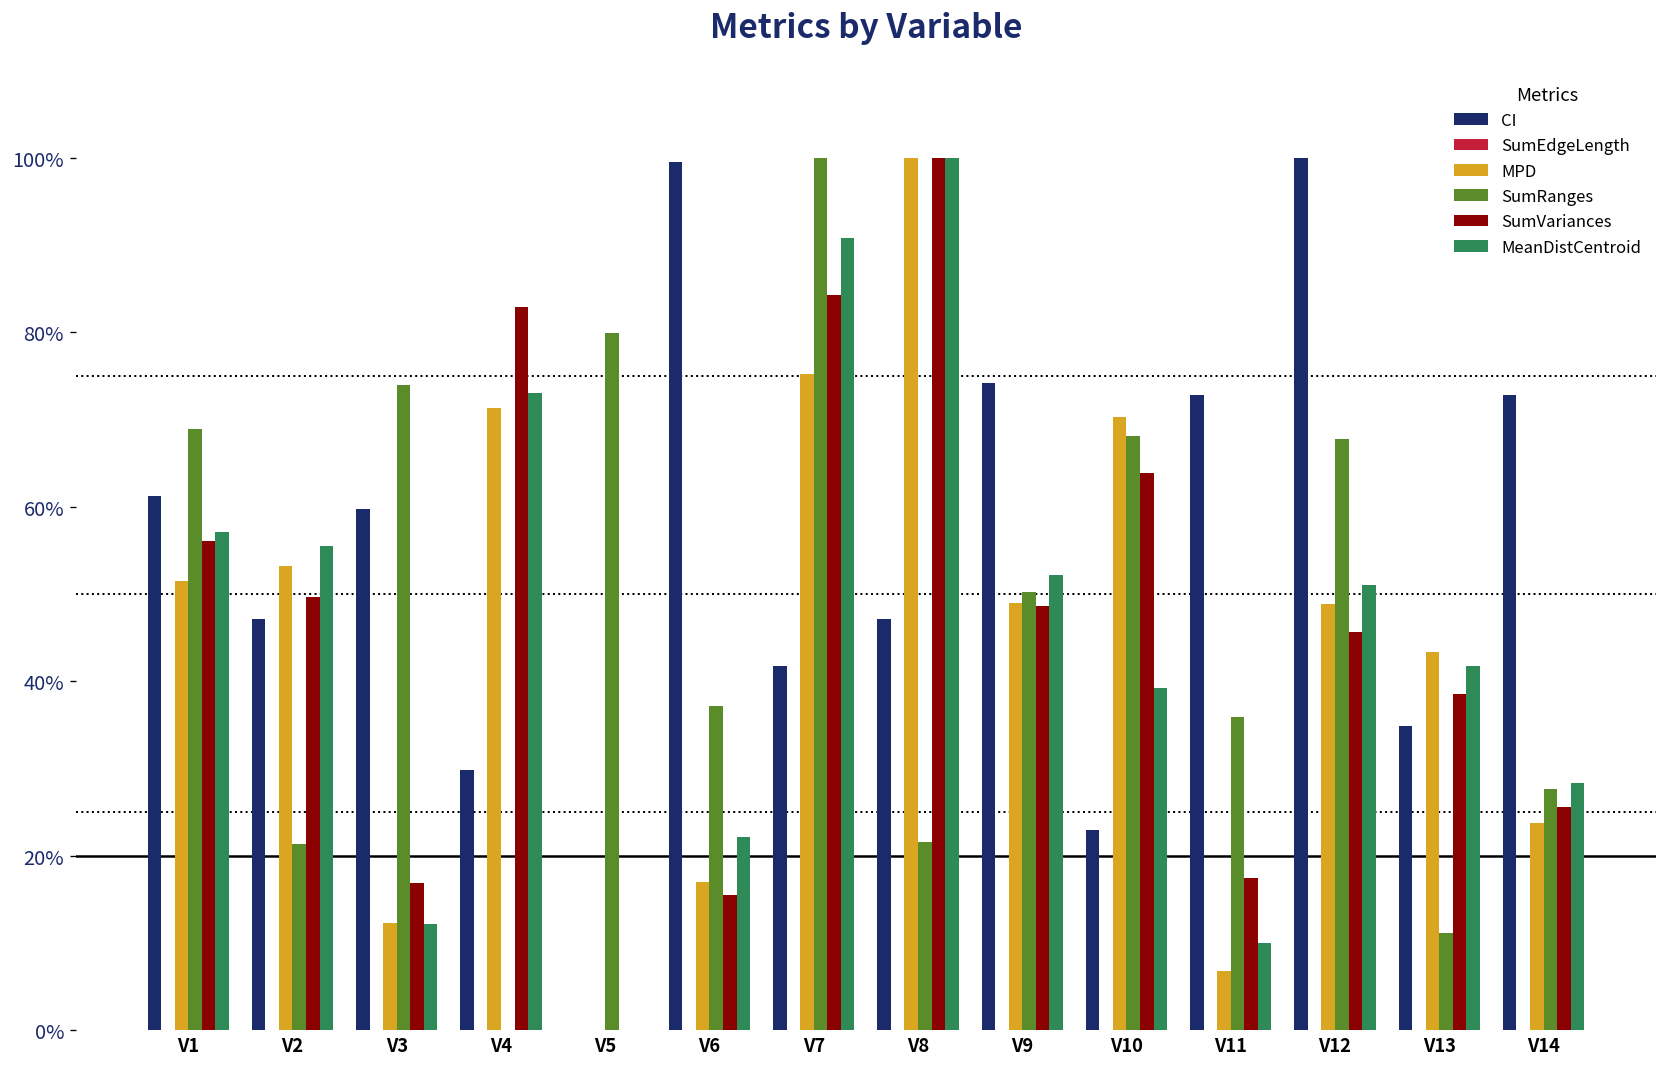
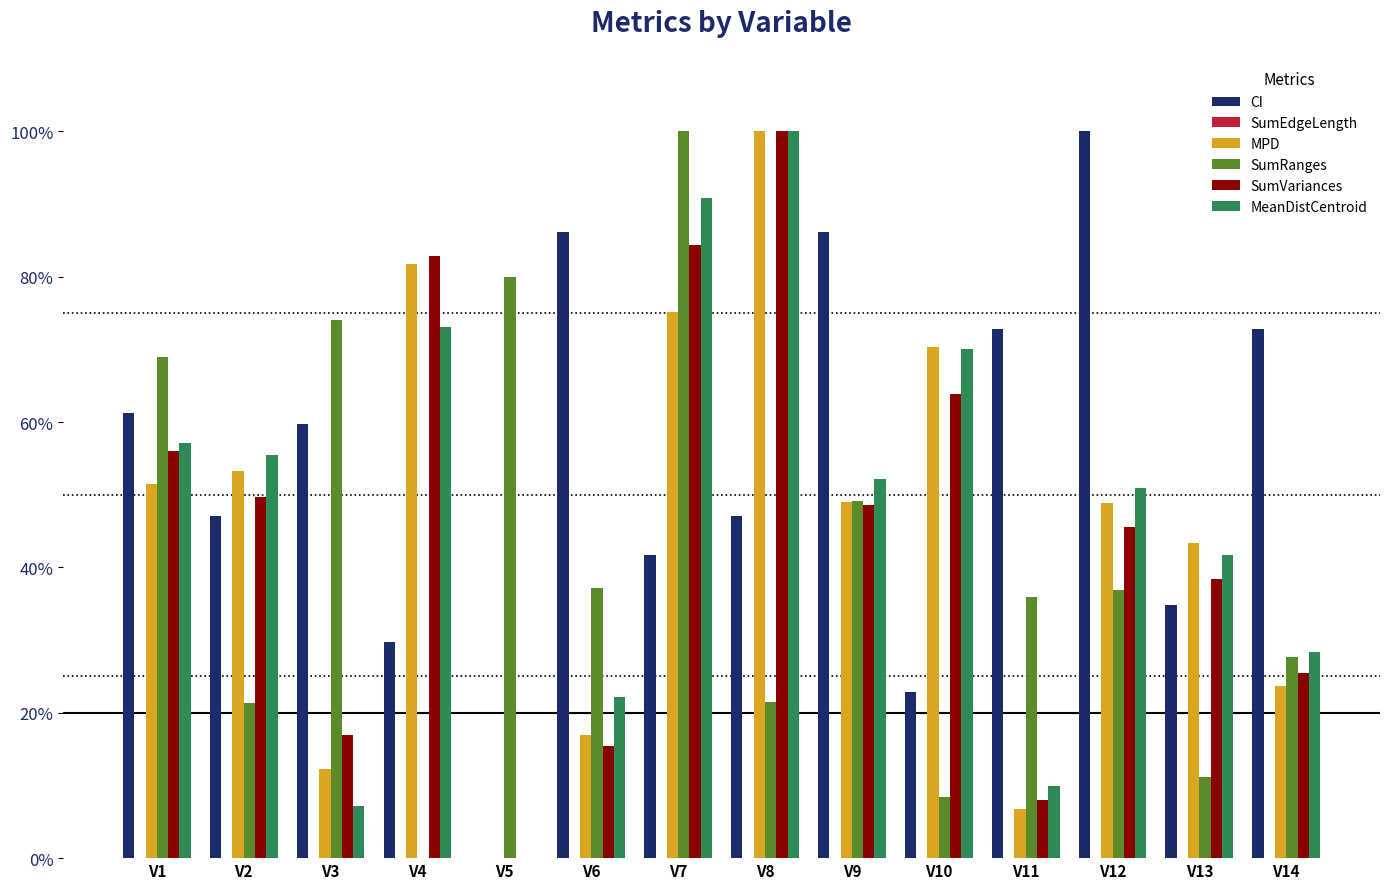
  {
    "CI": {
      "V1": "61%",
      "V2": "47%",
      "V3": "60%",
      "V4": "30%",
      "V5": "0%",
-     "V6": "100%",
+     "V6": "86%",
      "V7": "42%",
      "V8": "47%",
-     "V9": "74%",
+     "V9": "86%",
      "V10": "23%",
      "V11": "73%",
      "V12": "100%",
      "V13": "35%",
      "V14": "73%"
    },
    "SumEdgeLength": {
      "V1": "0%",
      "V2": "0%",
      "V3": "0%",
      "V4": "0%",
      "V5": "0%",
      "V6": "0%",
      "V7": "0%",
      "V8": "0%",
      "V9": "0%",
      "V10": "0%",
      "V11": "0%",
      "V12": "0%",
      "V13": "0%",
      "V14": "0%"
    },
    "MPD": {
      "V1": "51%",
      "V2": "53%",
      "V3": "12%",
-     "V4": "71%",
+     "V4": "82%",
      "V5": "0%",
      "V6": "17%",
      "V7": "75%",
      "V8": "100%",
      "V9": "49%",
      "V10": "70%",
      "V11": "7%",
      "V12": "49%",
      "V13": "43%",
      "V14": "24%"
    },
    "SumRanges": {
      "V1": "69%",
      "V2": "21%",
      "V3": "74%",
      "V4": "0%",
      "V5": "80%",
      "V6": "37%",
      "V7": "100%",
      "V8": "22%",
-     "V9": "50%",
-     "V10": "68%",
+     "V9": "49%",
+     "V10": "8%",
      "V11": "36%",
-     "V12": "68%",
+     "V12": "37%",
      "V13": "11%",
      "V14": "28%"
    },
    "SumVariances": {
      "V1": "56%",
      "V2": "50%",
      "V3": "17%",
      "V4": "83%",
      "V5": "0%",
      "V6": "15%",
      "V7": "84%",
      "V8": "100%",
      "V9": "49%",
      "V10": "64%",
-     "V11": "17%",
+     "V11": "8%",
      "V12": "46%",
      "V13": "38%",
      "V14": "26%"
    },
    "MeanDistCentroid": {
      "V1": "57%",
      "V2": "55%",
-     "V3": "12%",
+     "V3": "7%",
      "V4": "73%",
      "V5": "0%",
      "V6": "22%",
      "V7": "91%",
      "V8": "100%",
      "V9": "52%",
-     "V10": "39%",
+     "V10": "70%",
      "V11": "10%",
      "V12": "51%",
      "V13": "42%",
      "V14": "28%"
    }
  }
